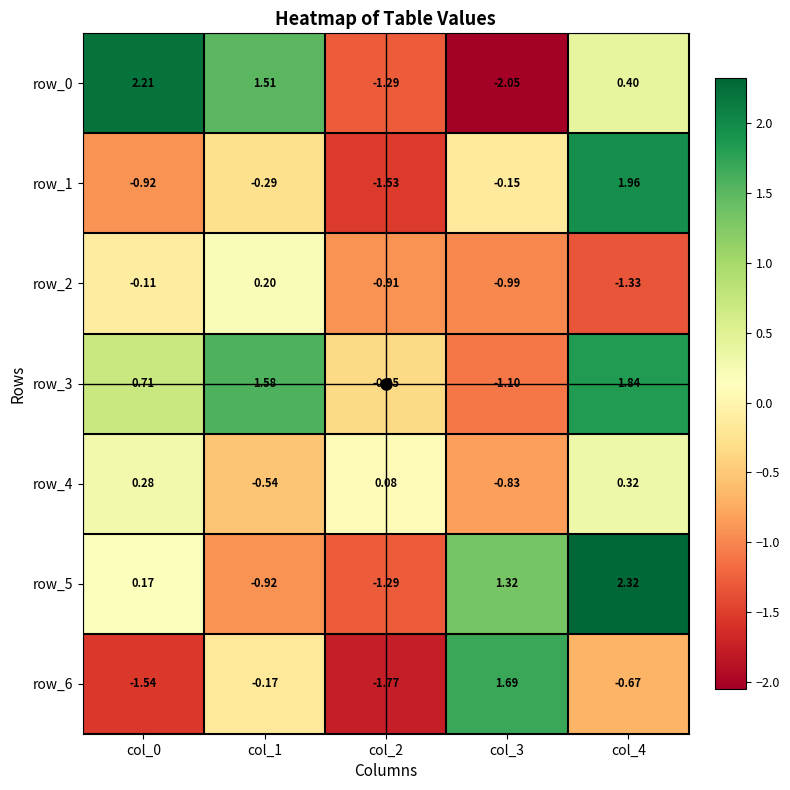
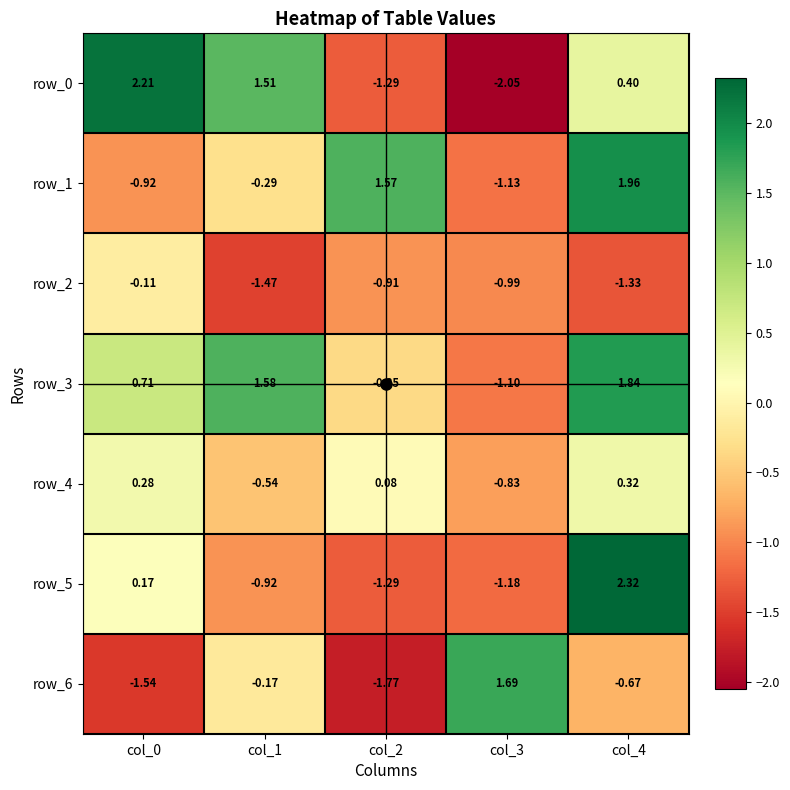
  {
    "row_0": {
      "col_0": 2.21,
      "col_1": 1.51,
      "col_2": -1.29,
      "col_3": -2.05,
      "col_4": 0.40
    },
    "row_1": {
      "col_0": -0.92,
      "col_1": -0.29,
-     "col_2": -1.53,
-     "col_3": -0.15,
+     "col_2": 1.57,
+     "col_3": -1.13,
      "col_4": 1.96
    },
    "row_2": {
      "col_0": -0.11,
-     "col_1": 0.20,
+     "col_1": -1.47,
      "col_2": -0.91,
      "col_3": -0.99,
      "col_4": -1.33
    },
    "row_3": {
      "col_0": 0.71,
      "col_1": 1.58,
      "col_3": -1.10,
      "col_4": 1.84
    },
    "row_4": {
      "col_0": 0.28,
      "col_1": -0.54,
      "col_2": 0.08,
      "col_3": -0.83,
      "col_4": 0.32
    },
    "row_5": {
      "col_0": 0.17,
      "col_1": -0.92,
      "col_2": -1.29,
-     "col_3": 1.32,
+     "col_3": -1.18,
      "col_4": 2.32
    },
    "row_6": {
      "col_0": -1.54,
      "col_1": -0.17,
      "col_2": -1.77,
      "col_3": 1.69,
      "col_4": -0.67
    }
  }
